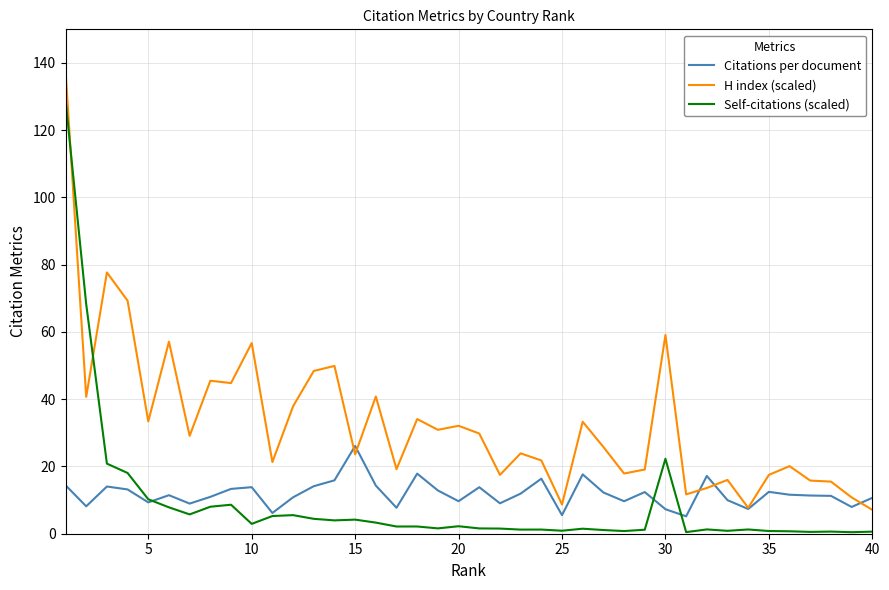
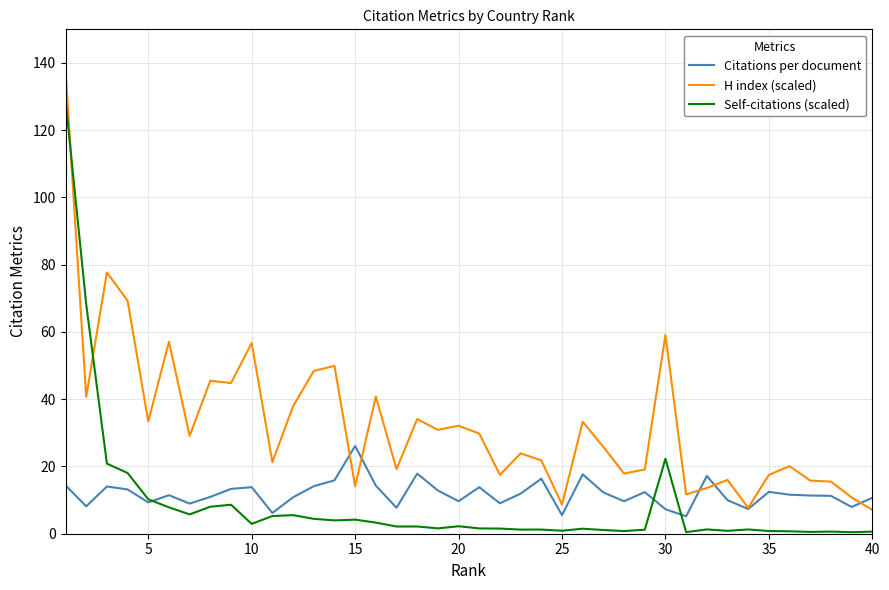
  {
    "Citations per document": {
      "5": 9,
      "10": 14,
      "15": 26,
      "20": 10,
      "25": 6,
      "30": 7,
      "35": 12,
      "40": 11
    },
    "H index (scaled)": {
      "5": 33,
      "10": 57,
-     "15": 24,
+     "15": 14,
      "20": 32,
      "25": 9,
      "30": 59,
      "35": 18,
      "40": 7
    },
    "Self-citations (scaled)": {
      "5": 10,
      "10": 3,
      "15": 4,
      "20": 2,
      "25": 1,
      "30": 22,
      "35": 1,
      "40": 1
    }
  }
